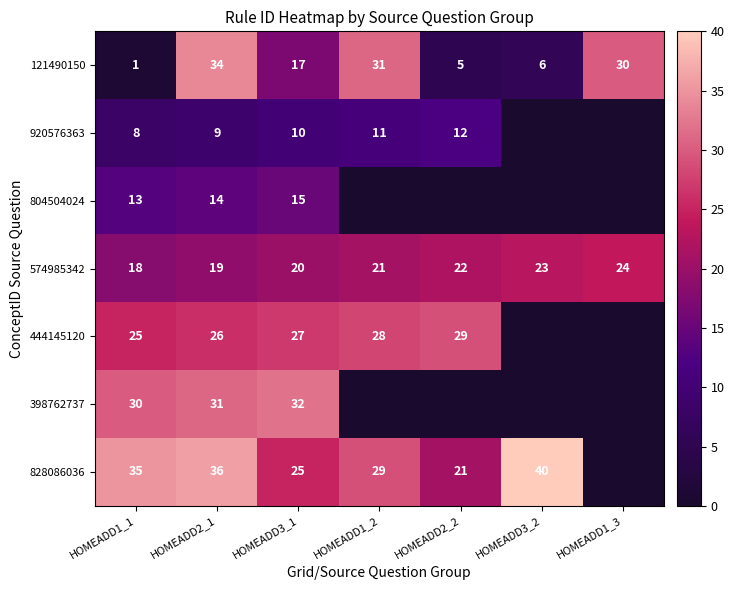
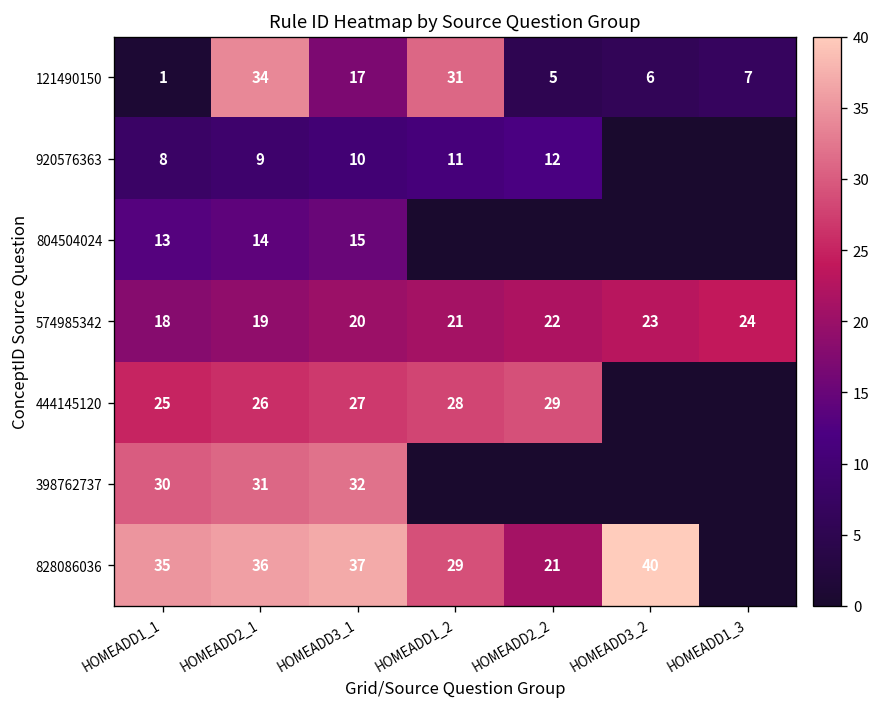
  {
    "121490150": {
      "HOMEADD1_1": 1,
      "HOMEADD2_1": 34,
      "HOMEADD3_1": 17,
      "HOMEADD1_2": 31,
      "HOMEADD2_2": 5,
      "HOMEADD3_2": 6,
-     "HOMEADD1_3": 30
+     "HOMEADD1_3": 7
    },
    "920576363": {
      "HOMEADD1_1": 8,
      "HOMEADD2_1": 9,
      "HOMEADD3_1": 10,
      "HOMEADD1_2": 11,
      "HOMEADD2_2": 12
    },
    "804504024": {
      "HOMEADD1_1": 13,
      "HOMEADD2_1": 14,
      "HOMEADD3_1": 15
    },
    "574985342": {
      "HOMEADD1_1": 18,
      "HOMEADD2_1": 19,
      "HOMEADD3_1": 20,
      "HOMEADD1_2": 21,
      "HOMEADD2_2": 22,
      "HOMEADD3_2": 23,
      "HOMEADD1_3": 24
    },
    "444145120": {
      "HOMEADD1_1": 25,
      "HOMEADD2_1": 26,
      "HOMEADD3_1": 27,
      "HOMEADD1_2": 28,
      "HOMEADD2_2": 29
    },
    "398762737": {
      "HOMEADD1_1": 30,
      "HOMEADD2_1": 31,
      "HOMEADD3_1": 32
    },
    "828086036": {
      "HOMEADD1_1": 35,
      "HOMEADD2_1": 36,
-     "HOMEADD3_1": 25,
+     "HOMEADD3_1": 37,
      "HOMEADD1_2": 29,
      "HOMEADD2_2": 21,
      "HOMEADD3_2": 40
    }
  }
